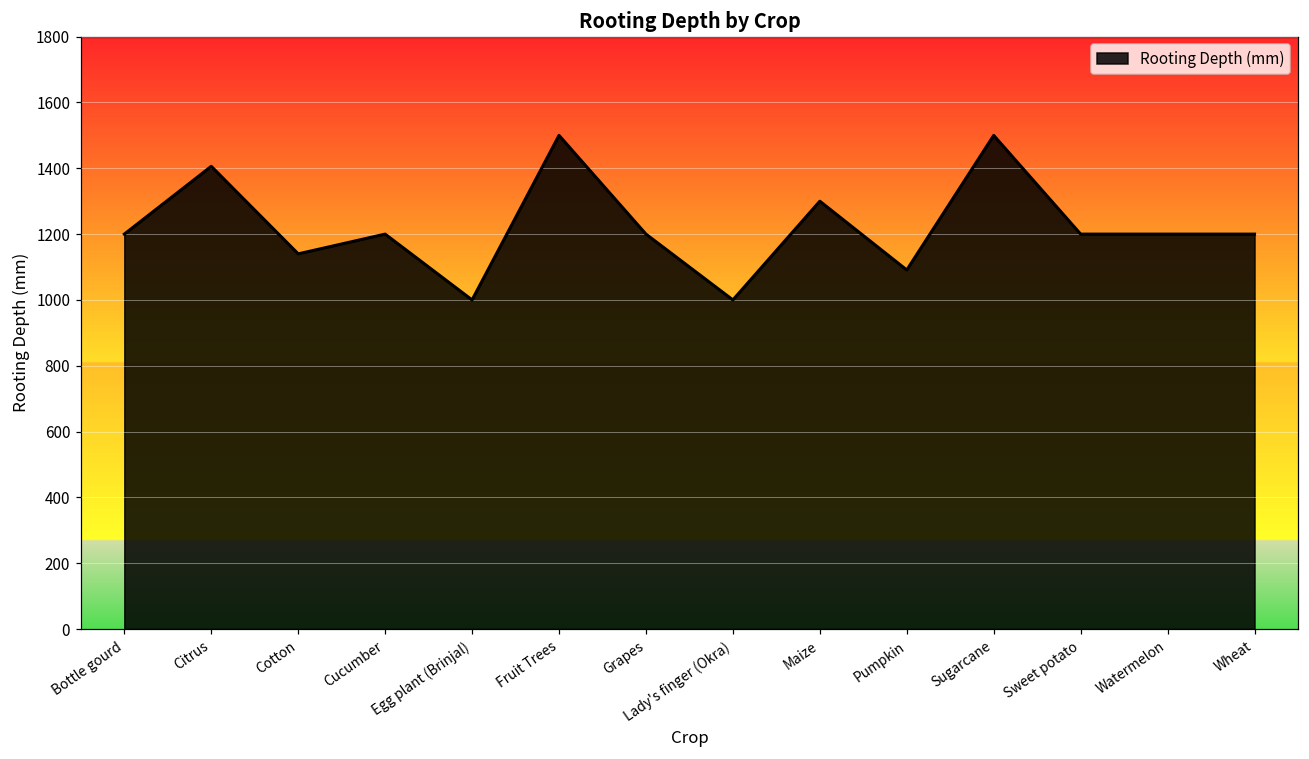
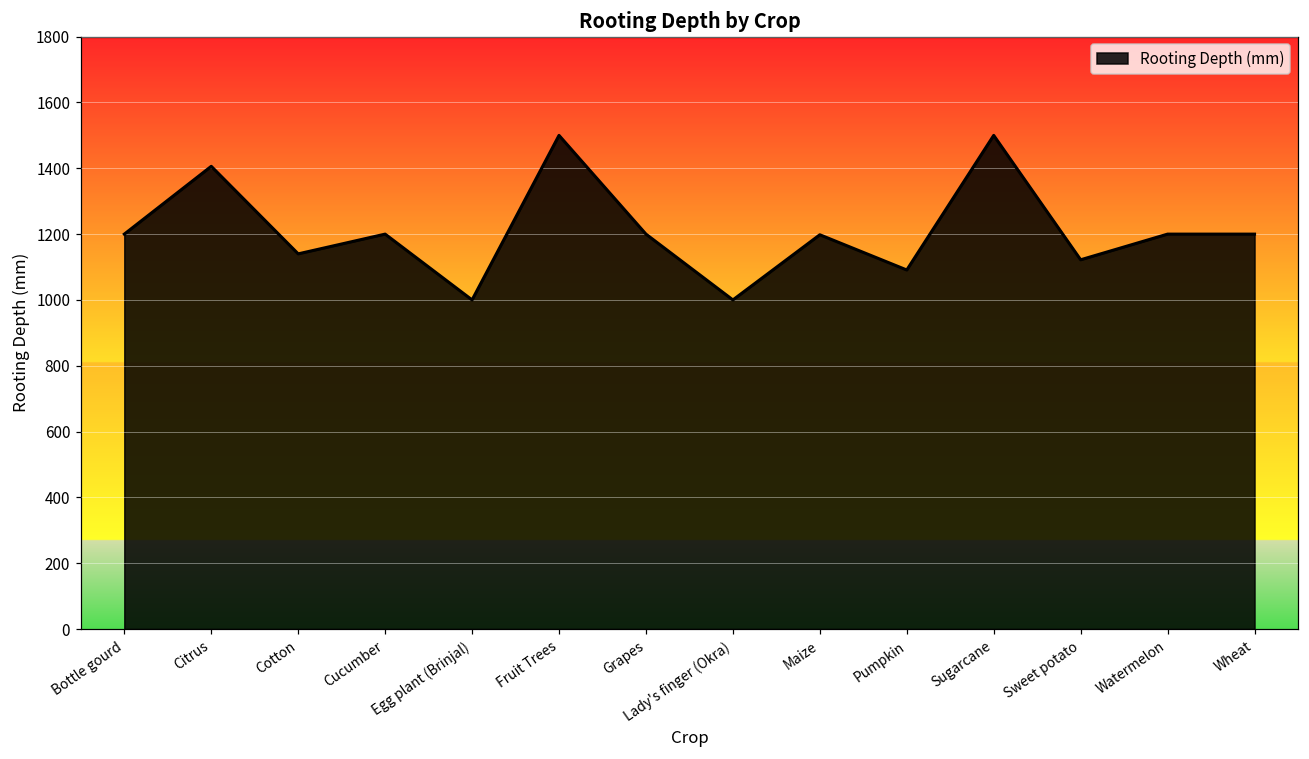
  {
    "Bottle gourd": 1200,
    "Citrus": 1410,
    "Cotton": 1140,
    "Cucumber": 1200,
    "Egg plant (Brinjal)": 1000,
    "Fruit Trees": 1500,
    "Grapes": 1200,
    "Lady's finger (Okra)": 1000,
-   "Maize": 1300,
+   "Maize": 1200,
    "Pumpkin": 1090,
    "Sugarcane": 1500,
-   "Sweet potato": 1200,
+   "Sweet potato": 1120,
    "Watermelon": 1200,
    "Wheat": 1200
  }
